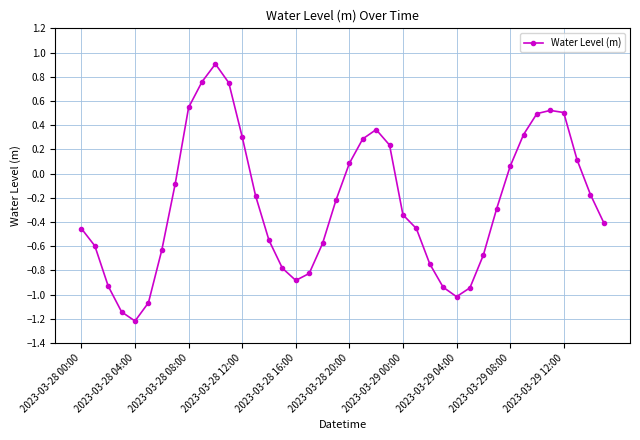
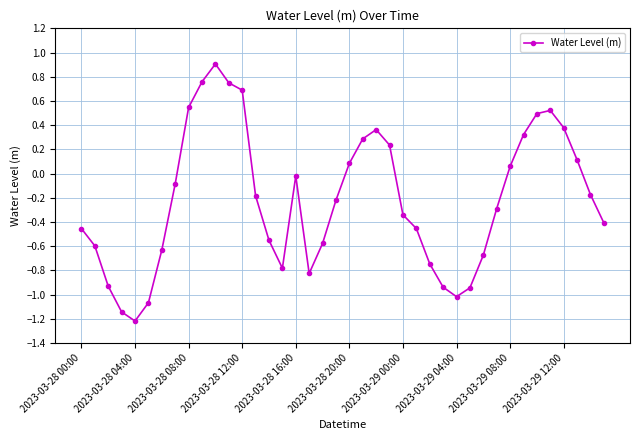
  {
    "2023-03-28 00:00": -0.45,
    "2023-03-28 04:00": -1.22,
    "2023-03-28 08:00": 0.55,
-   "2023-03-28 12:00": 0.30,
-   "2023-03-28 16:00": -0.88,
+   "2023-03-28 12:00": 0.69,
+   "2023-03-28 16:00": -0.02,
    "2023-03-28 20:00": 0.08,
    "2023-03-29 00:00": -0.34,
    "2023-03-29 04:00": -1.02,
    "2023-03-29 08:00": 0.06,
-   "2023-03-29 12:00": 0.50
+   "2023-03-29 12:00": 0.38
  }
